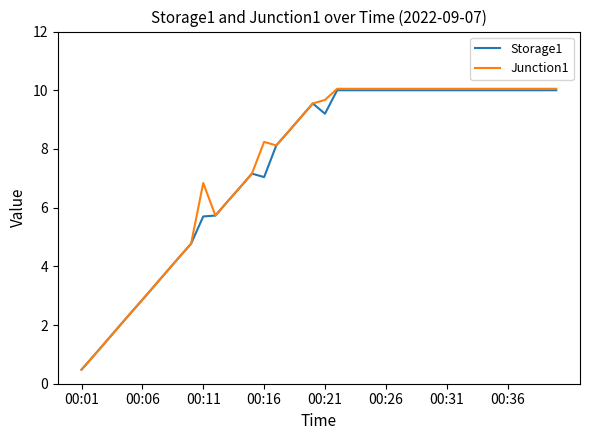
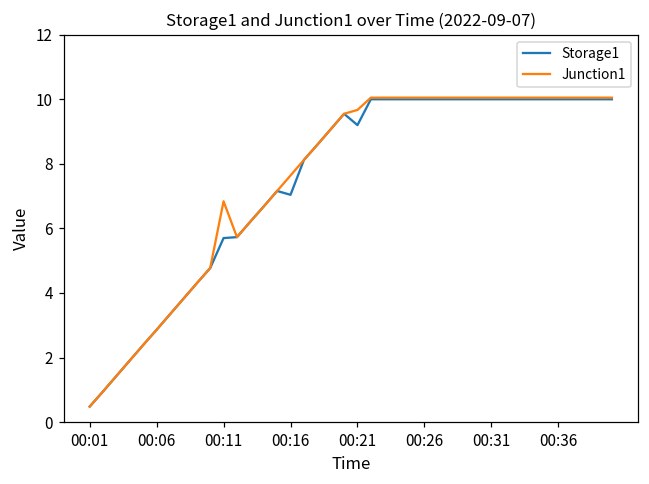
  {
    "Storage1": {
      "00:11": 5.7,
      "00:16": 7.0,
      "00:21": 9.2
    },
    "Junction1": {
      "00:11": 6.8,
-     "00:16": 8.2,
+     "00:16": 7.6,
      "00:21": 9.7
    }
  }
